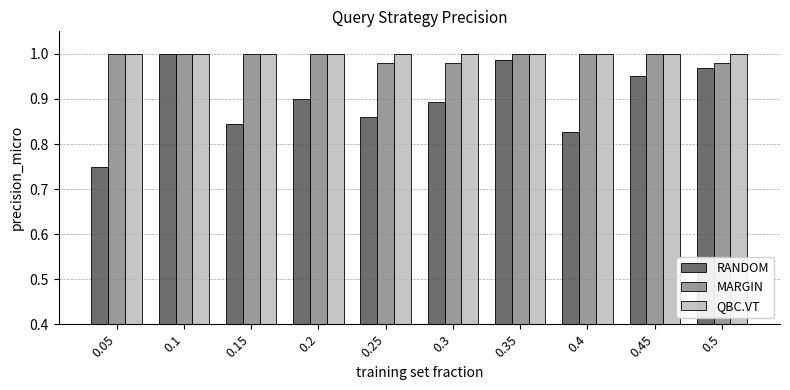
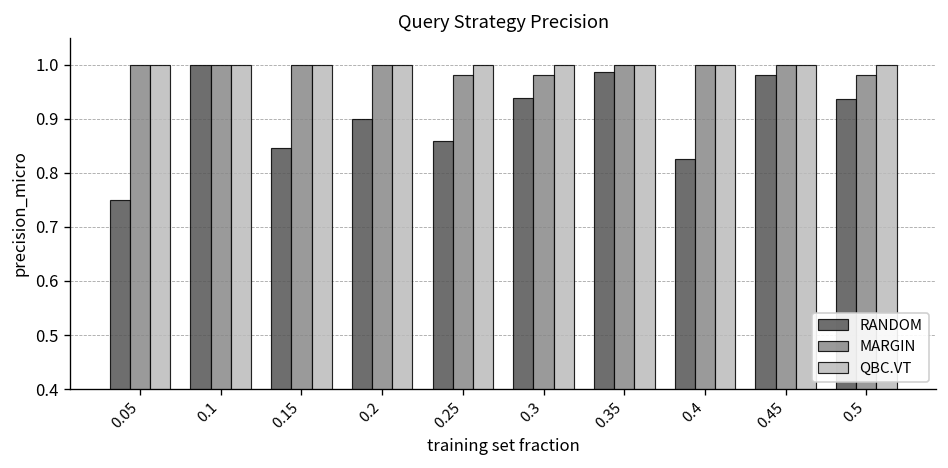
  {
    "RANDOM": {
      "0.05": 0.75,
      "0.1": 1.00,
      "0.15": 0.85,
      "0.2": 0.90,
      "0.25": 0.86,
-     "0.3": 0.89,
+     "0.3": 0.94,
      "0.35": 0.99,
      "0.4": 0.83,
-     "0.45": 0.95,
-     "0.5": 0.97
+     "0.45": 0.98,
+     "0.5": 0.94
    },
    "MARGIN": {
      "0.05": 1.00,
      "0.1": 1.00,
      "0.15": 1.00,
      "0.2": 1.00,
      "0.25": 0.98,
      "0.3": 0.98,
      "0.35": 1.00,
      "0.4": 1.00,
      "0.45": 1.00,
      "0.5": 0.98
    },
    "QBC.VT": {
      "0.05": 1.00,
      "0.1": 1.00,
      "0.15": 1.00,
      "0.2": 1.00,
      "0.25": 1.00,
      "0.3": 1.00,
      "0.35": 1.00,
      "0.4": 1.00,
      "0.45": 1.00,
      "0.5": 1.00
    }
  }
